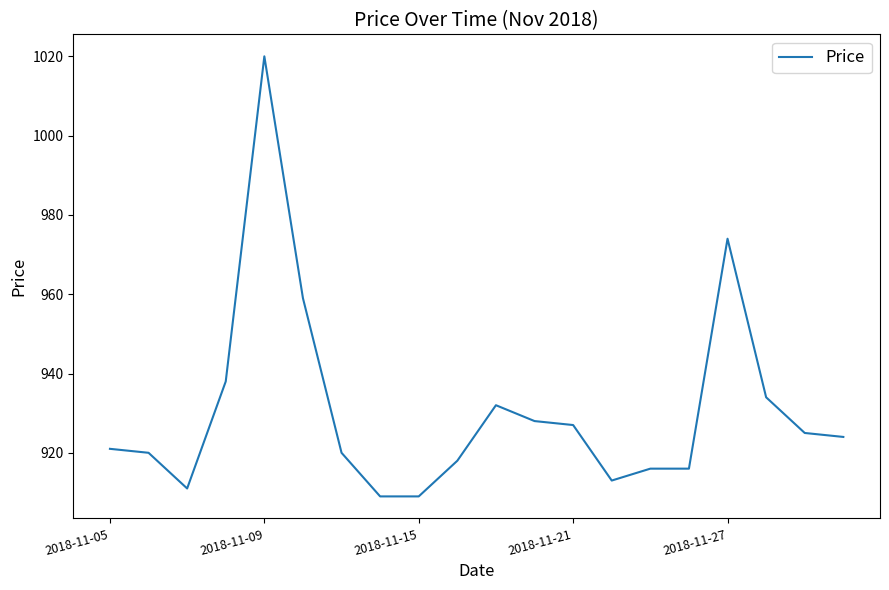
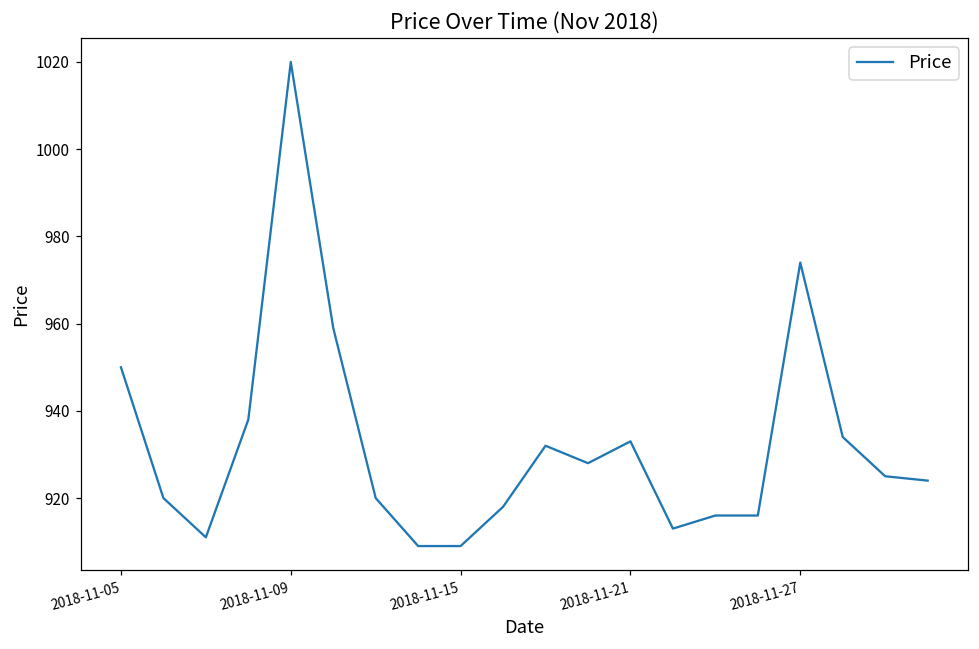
  {
-   "2018-11-05": 921,
+   "2018-11-05": 950,
    "2018-11-09": 1020,
    "2018-11-15": 909,
-   "2018-11-21": 927,
+   "2018-11-21": 933,
    "2018-11-27": 974
  }
